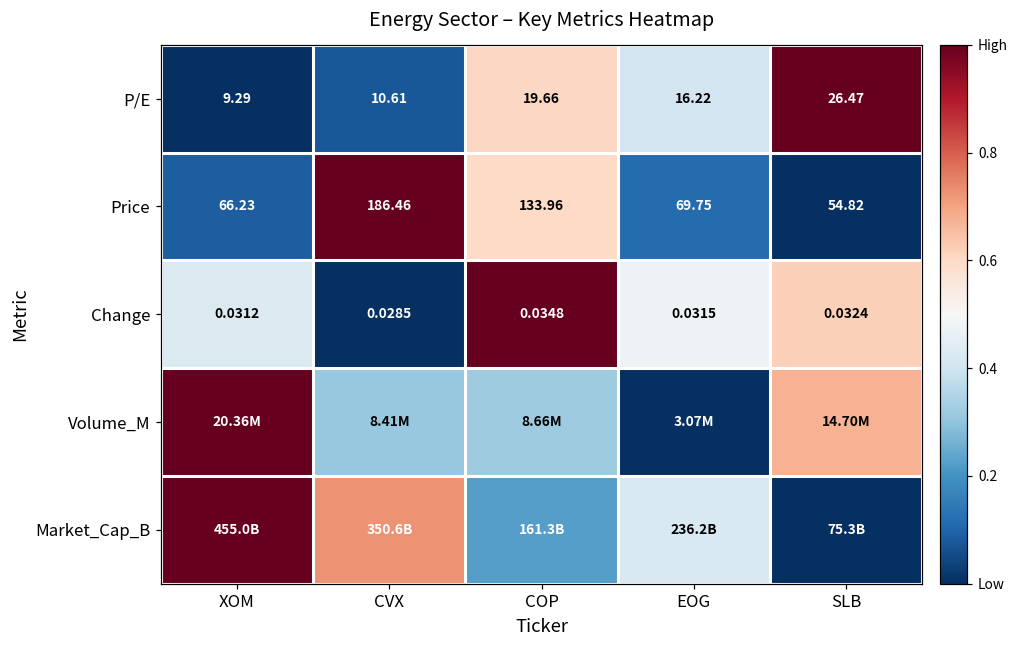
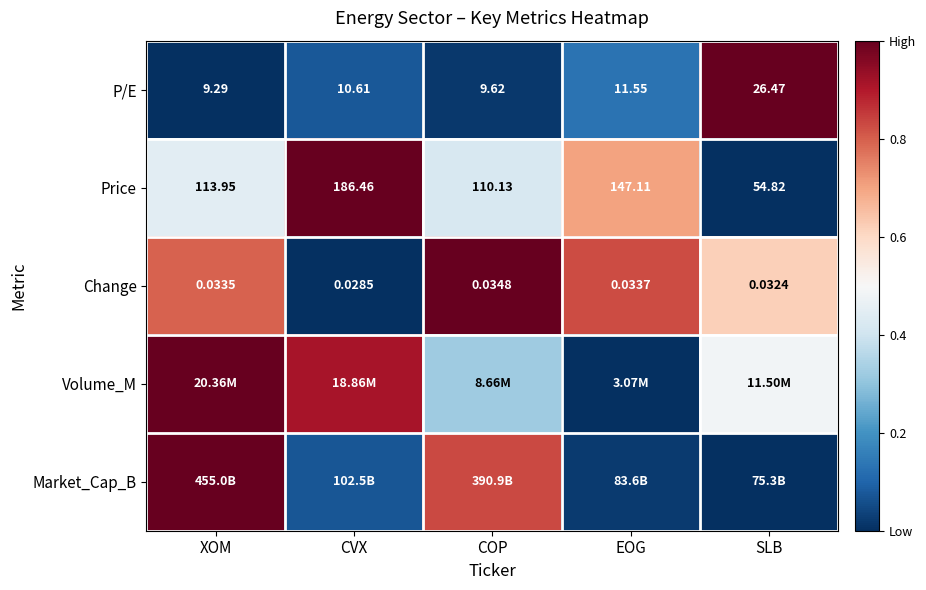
  {
    "P/E": {
      "XOM": "9.29",
      "CVX": "10.61",
-     "COP": "19.66",
-     "EOG": "16.22",
+     "COP": "9.62",
+     "EOG": "11.55",
      "SLB": "26.47"
    },
    "Price": {
-     "XOM": "66.23",
+     "XOM": "113.95",
      "CVX": "186.46",
-     "COP": "133.96",
-     "EOG": "69.75",
+     "COP": "110.13",
+     "EOG": "147.11",
      "SLB": "54.82"
    },
    "Change": {
-     "XOM": "0.0312",
+     "XOM": "0.0335",
      "CVX": "0.0285",
      "COP": "0.0348",
-     "EOG": "0.0315",
+     "EOG": "0.0337",
      "SLB": "0.0324"
    },
    "Volume_M": {
      "XOM": "20.36M",
-     "CVX": "8.41M",
+     "CVX": "18.86M",
      "COP": "8.66M",
      "EOG": "3.07M",
-     "SLB": "14.70M"
+     "SLB": "11.50M"
    },
    "Market_Cap_B": {
      "XOM": "455.0B",
-     "CVX": "350.6B",
-     "COP": "161.3B",
-     "EOG": "236.2B",
+     "CVX": "102.5B",
+     "COP": "390.9B",
+     "EOG": "83.6B",
      "SLB": "75.3B"
    }
  }
